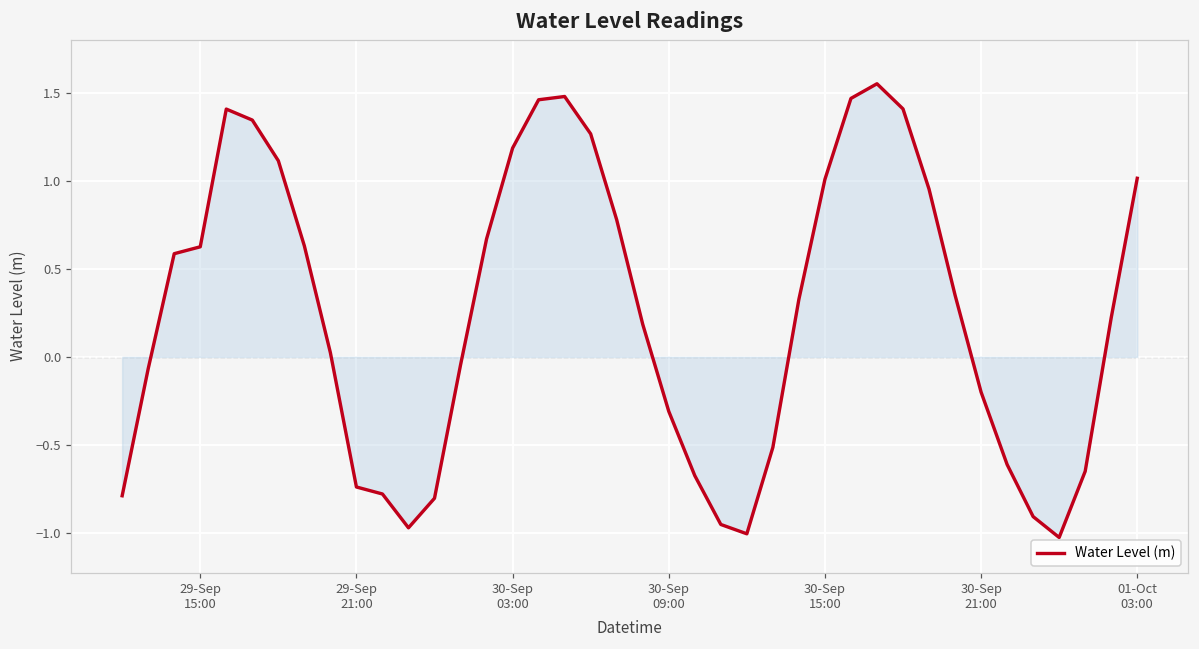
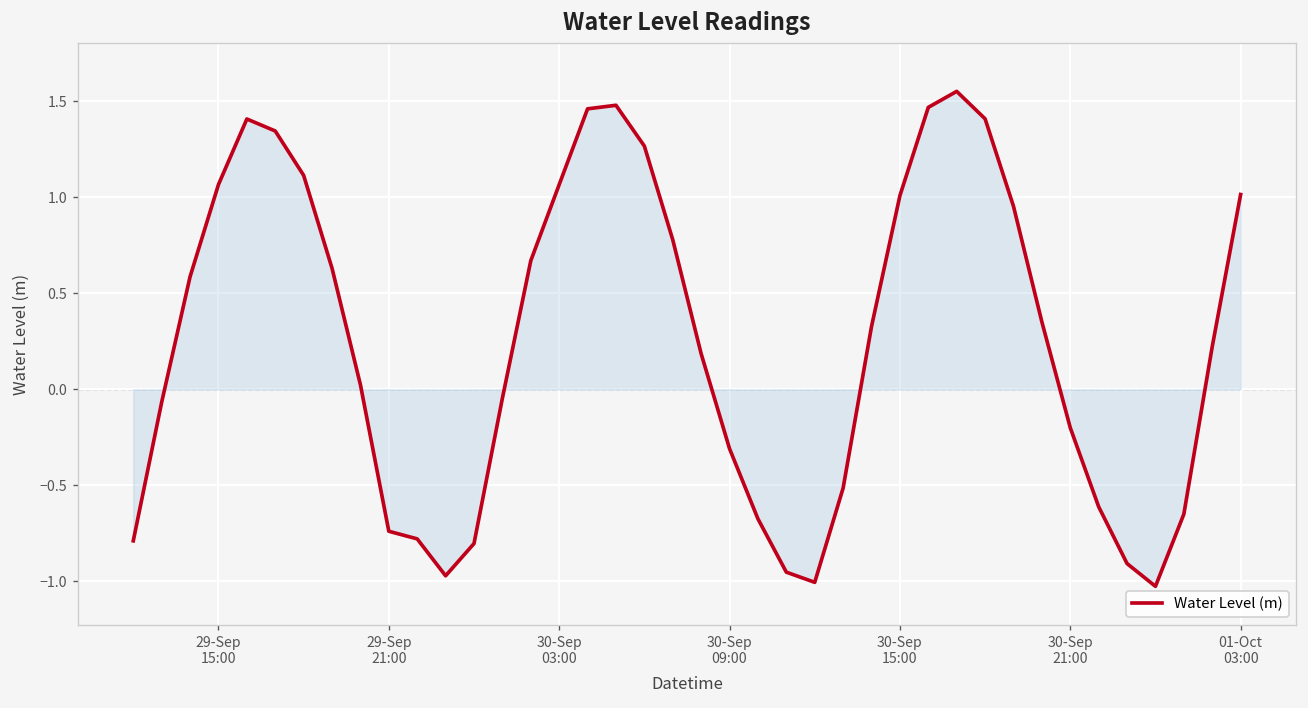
  {
    "Water Level (m)": {
-     "29-Sep 15:00": 0.63,
+     "29-Sep 15:00": 1.07,
      "29-Sep 21:00": -0.74,
-     "30-Sep 03:00": 1.19,
+     "30-Sep 03:00": 1.07,
      "30-Sep 09:00": -0.31,
      "30-Sep 21:00": -0.20
    }
  }
